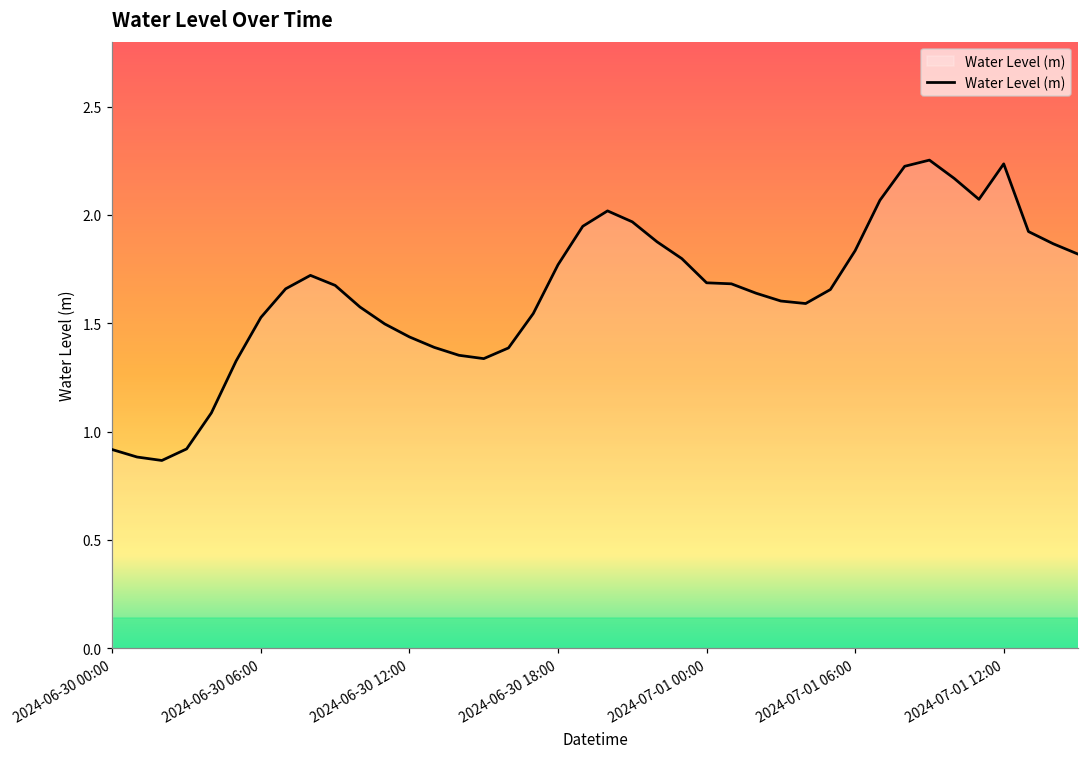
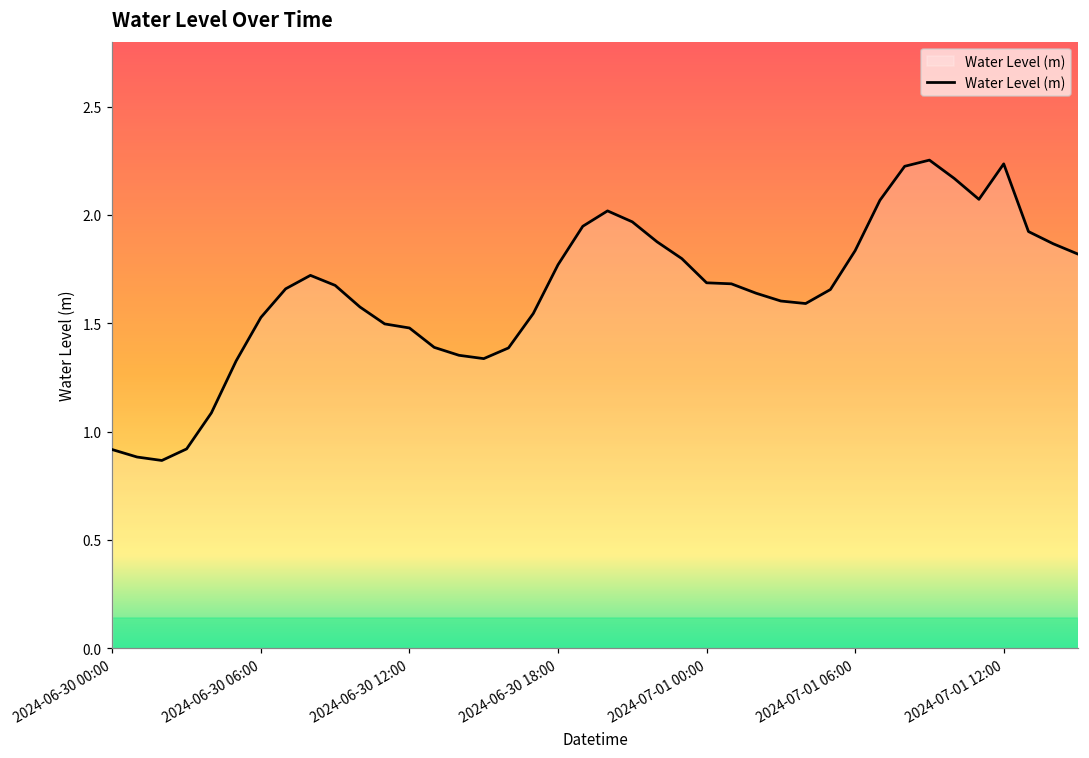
  {
    "2024-06-30 00:00": 0.92,
    "2024-06-30 06:00": 1.53,
-   "2024-06-30 12:00": 1.44,
+   "2024-06-30 12:00": 1.48,
    "2024-06-30 18:00": 1.77,
    "2024-07-01 00:00": 1.69,
    "2024-07-01 06:00": 1.84,
    "2024-07-01 12:00": 2.24
  }
